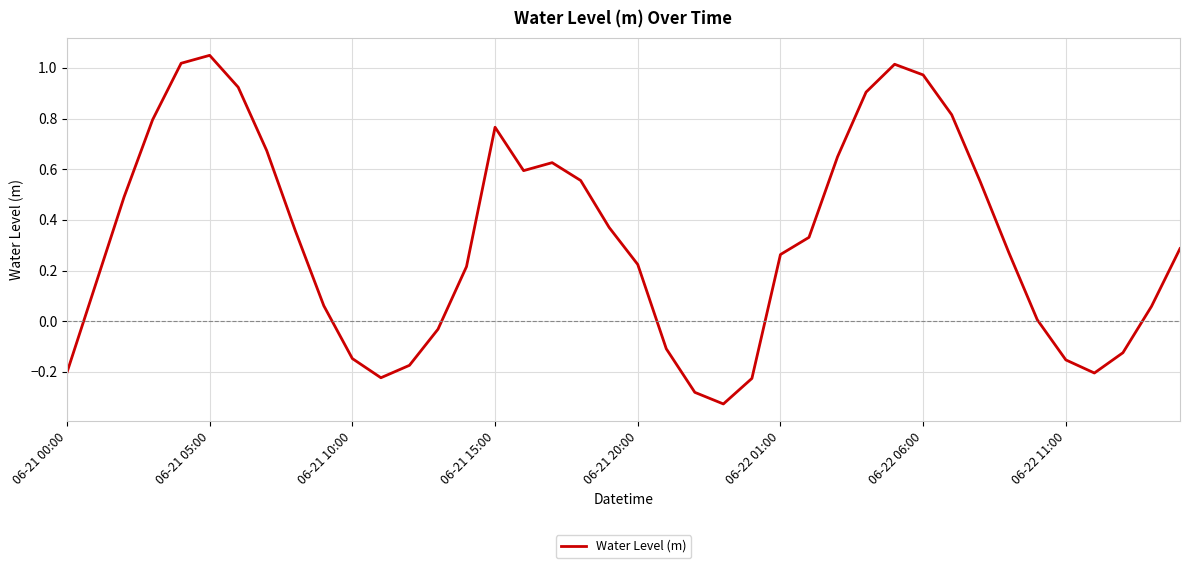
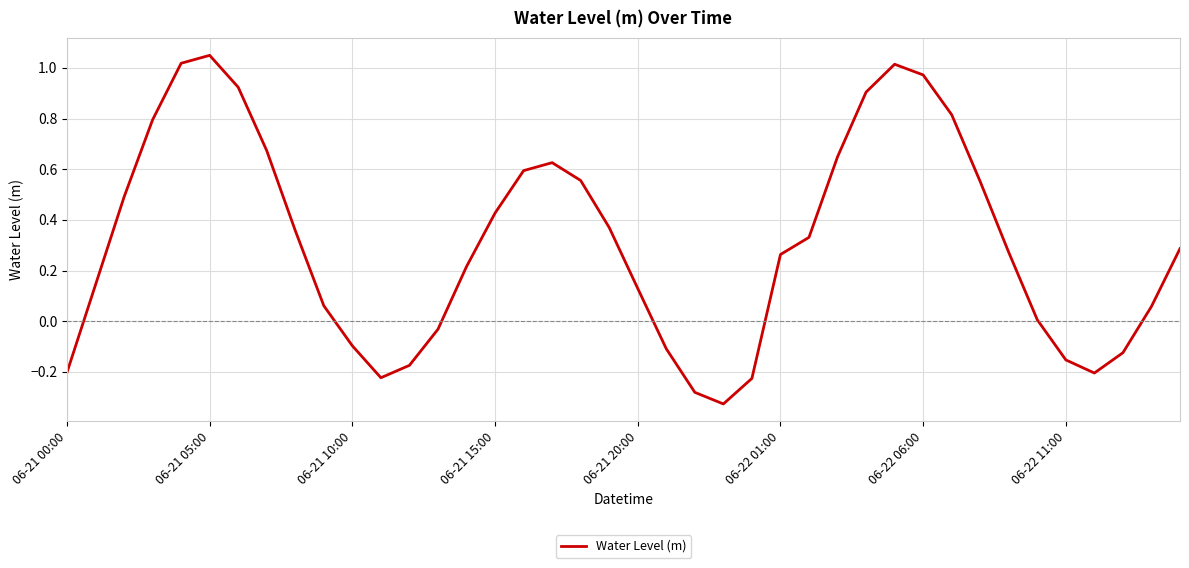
  {
    "06-21 00:00": -0.20,
    "06-21 05:00": 1.05,
-   "06-21 10:00": -0.15,
-   "06-21 15:00": 0.77,
-   "06-21 20:00": 0.22,
+   "06-21 10:00": -0.10,
+   "06-21 15:00": 0.43,
+   "06-21 20:00": 0.13,
    "06-22 01:00": 0.26,
    "06-22 06:00": 0.97,
    "06-22 11:00": -0.15
  }
